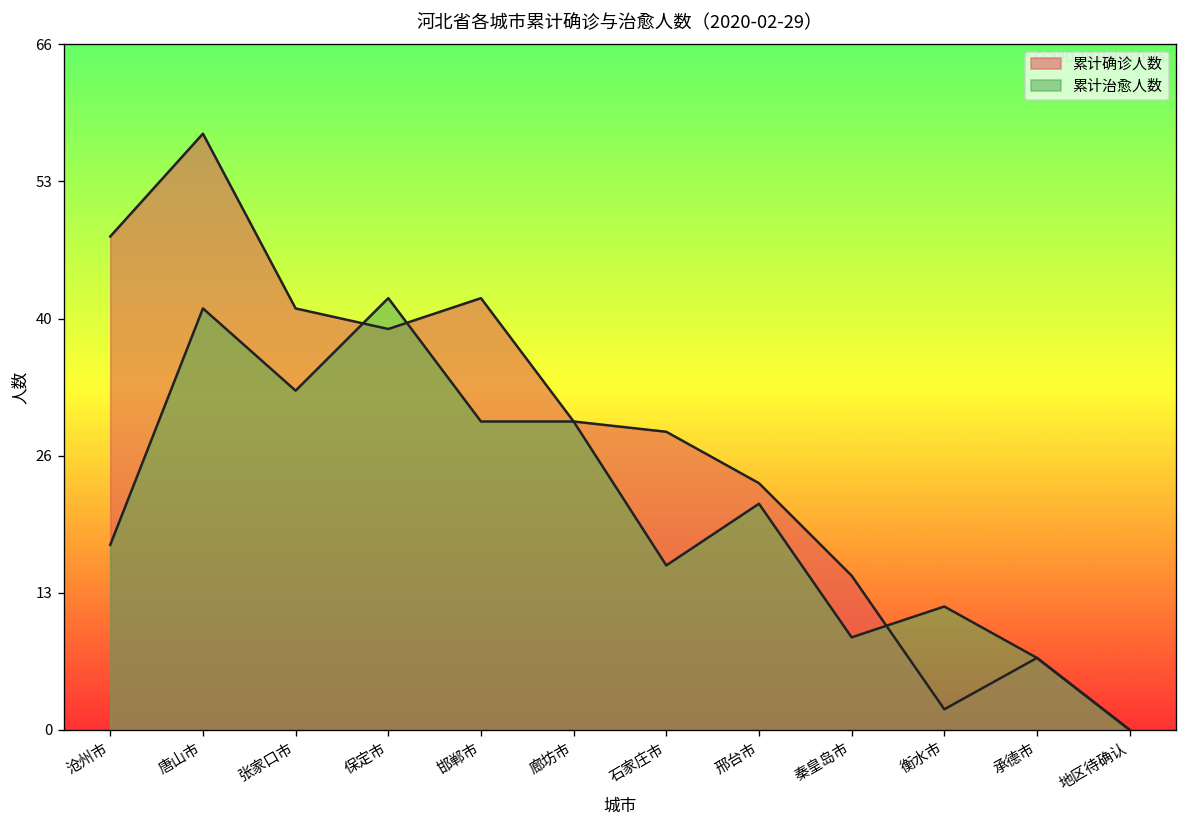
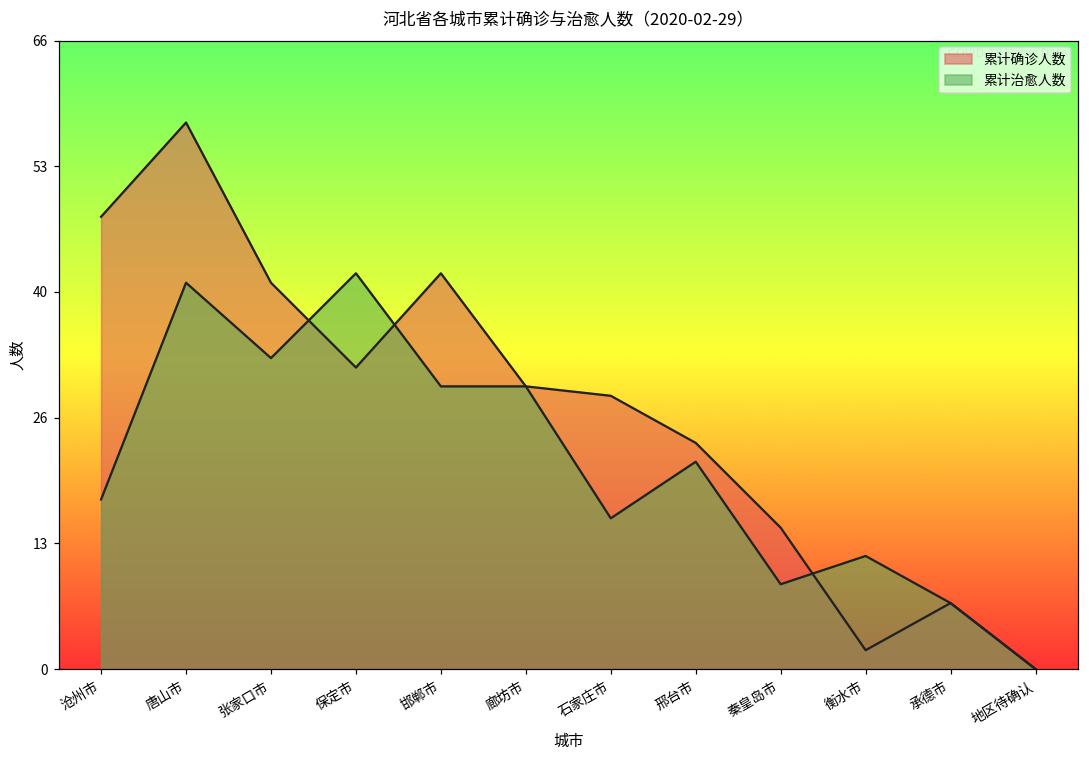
  {
    "累计确诊人数": {
      "沧州市": 48,
      "唐山市": 58,
      "张家口市": 41,
-     "保定市": 39,
+     "保定市": 32,
      "邯郸市": 42,
      "石家庄市": 29,
      "邢台市": 24,
      "秦皇岛市": 15,
      "衡水市": 2
    },
    "累计治愈人数": {
      "沧州市": 18,
      "唐山市": 41,
      "张家口市": 33,
      "保定市": 42,
      "邯郸市": 30,
      "石家庄市": 16,
      "邢台市": 22,
      "秦皇岛市": 9,
      "衡水市": 12
    }
  }
